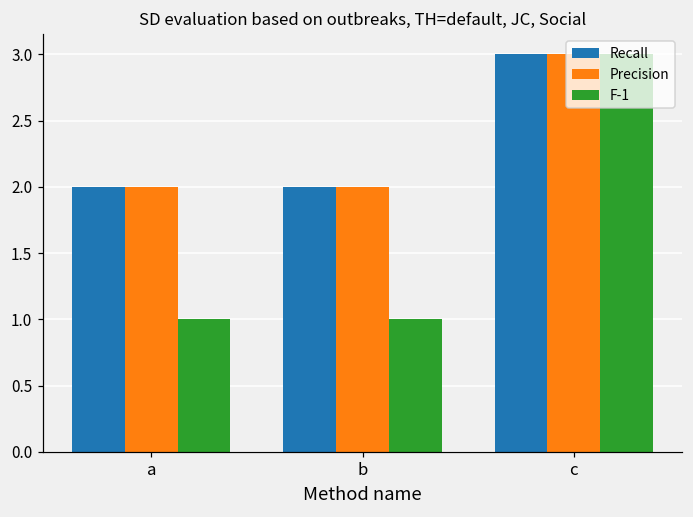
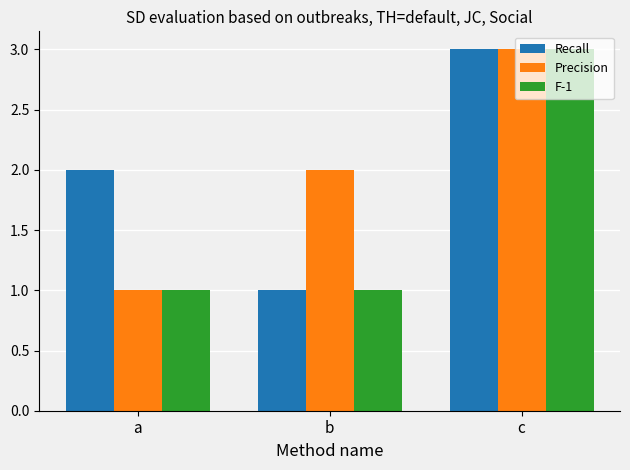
  {
    "Recall": {
      "a": 2,
-     "b": 2,
+     "b": 1,
      "c": 3
    },
    "Precision": {
-     "a": 2,
+     "a": 1,
      "b": 2
    },
    "F-1": {
      "a": 1,
      "b": 1
    }
  }
